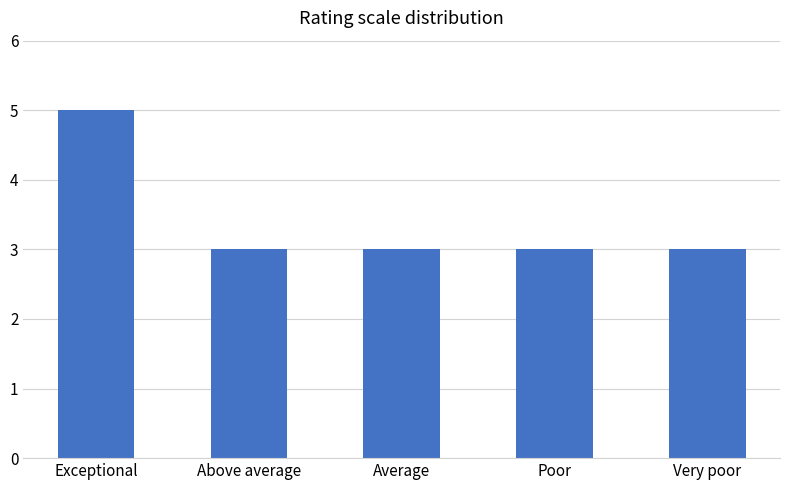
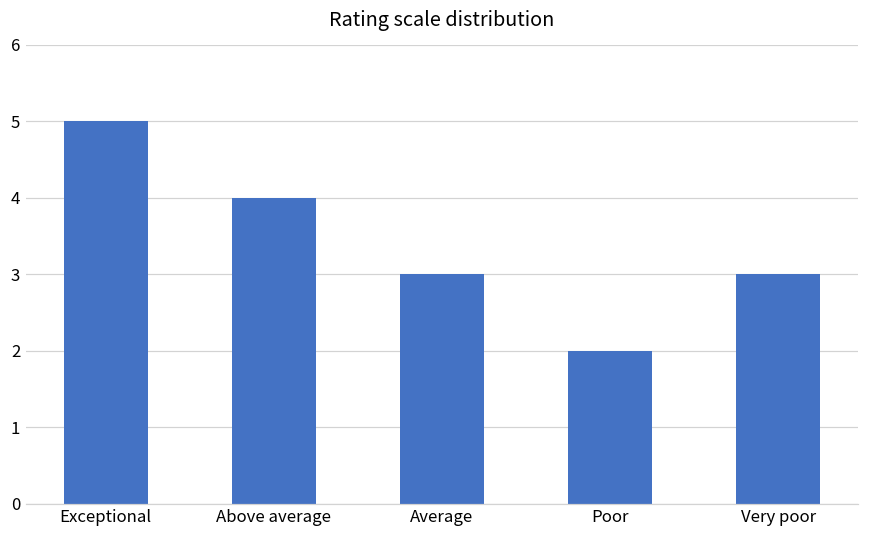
  {
    "Exceptional": 5,
-   "Above average": 3,
+   "Above average": 4,
    "Average": 3,
-   "Poor": 3,
+   "Poor": 2,
    "Very poor": 3
  }
